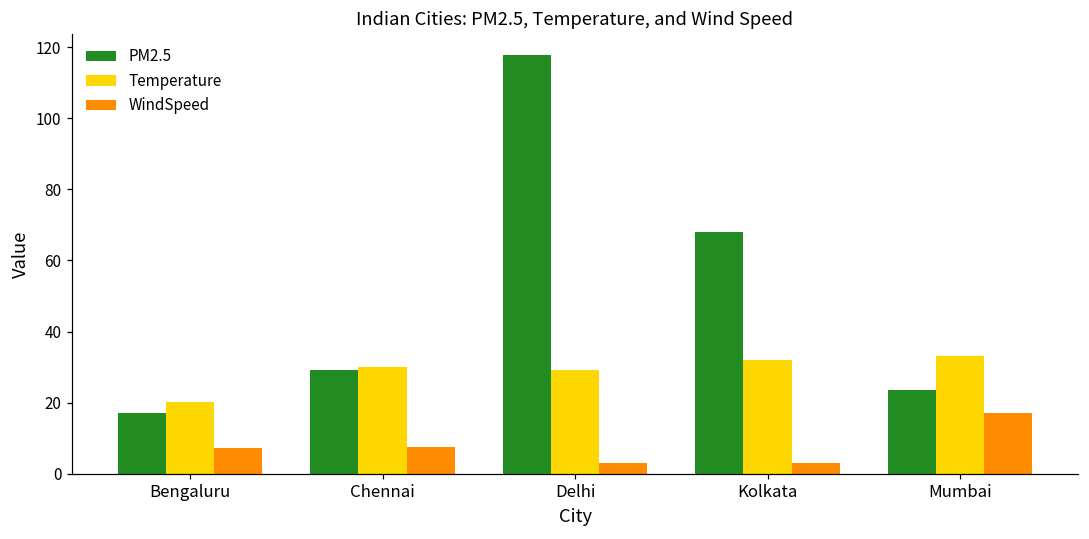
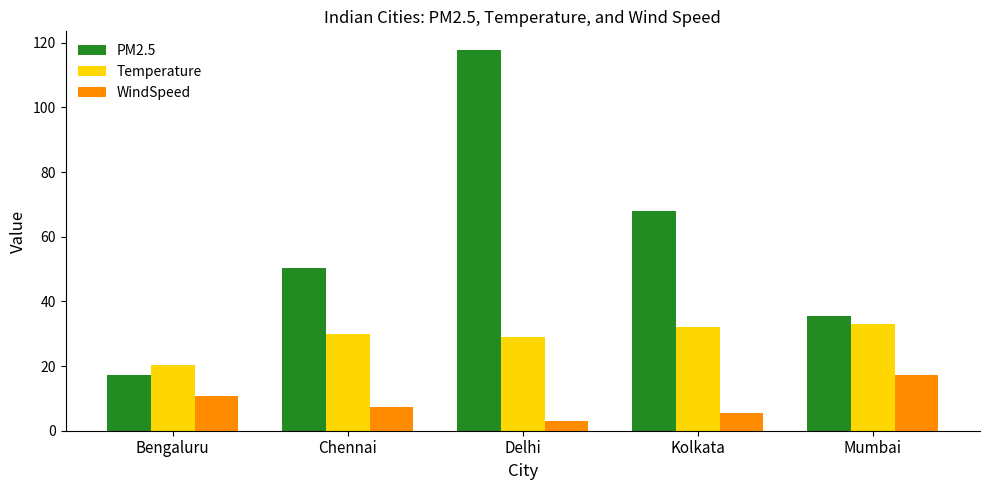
  {
    "PM2.5": {
      "Bengaluru": 17,
-     "Chennai": 29,
+     "Chennai": 50,
      "Delhi": 118,
      "Kolkata": 68,
-     "Mumbai": 24
+     "Mumbai": 35
    },
    "Temperature": {
      "Bengaluru": 20,
      "Chennai": 30,
      "Delhi": 29,
      "Kolkata": 32,
      "Mumbai": 33
    },
    "WindSpeed": {
-     "Bengaluru": 7,
+     "Bengaluru": 11,
      "Chennai": 7,
      "Delhi": 3,
-     "Kolkata": 3,
+     "Kolkata": 6,
      "Mumbai": 17
    }
  }
